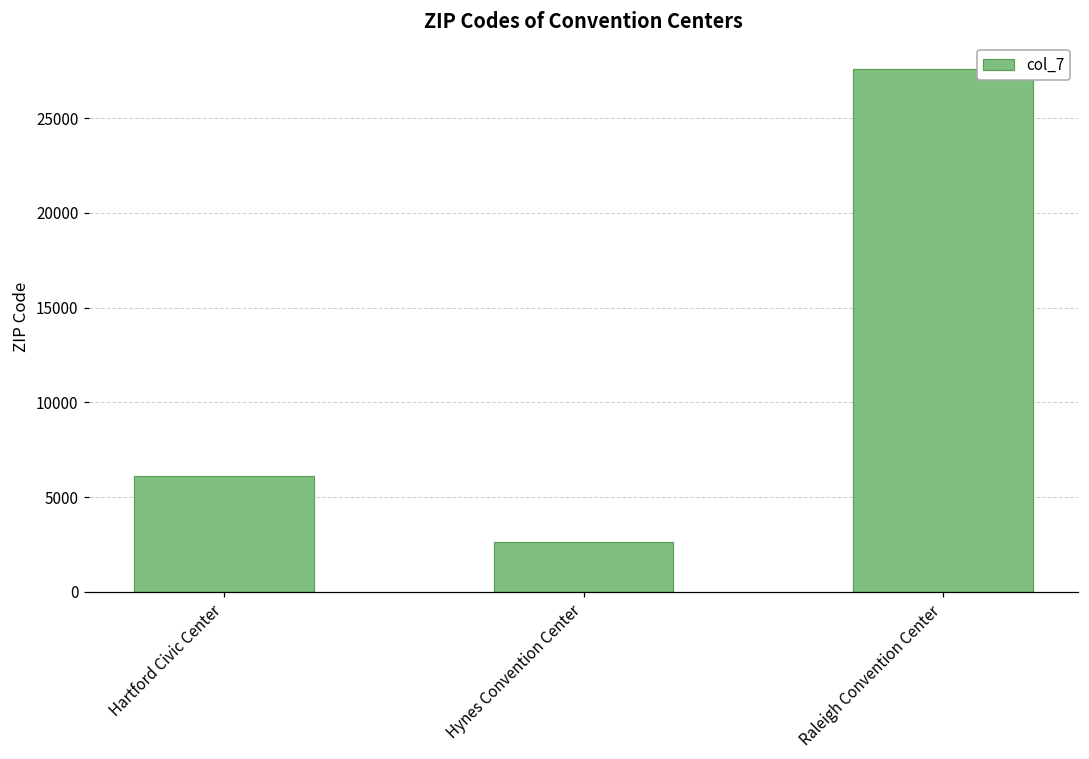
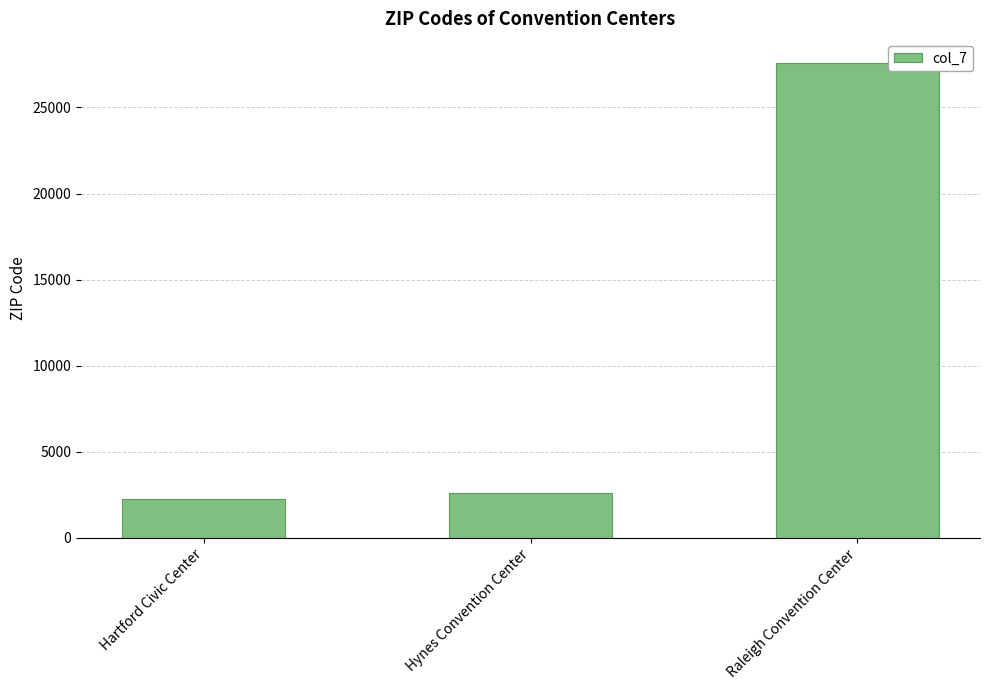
  {
-   "Hartford Civic Center": 6100,
+   "Hartford Civic Center": 2200,
    "Hynes Convention Center": 2600,
    "Raleigh Convention Center": 27600
  }
